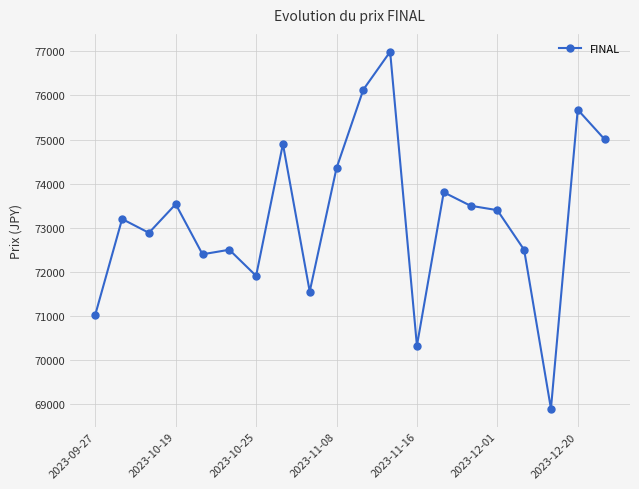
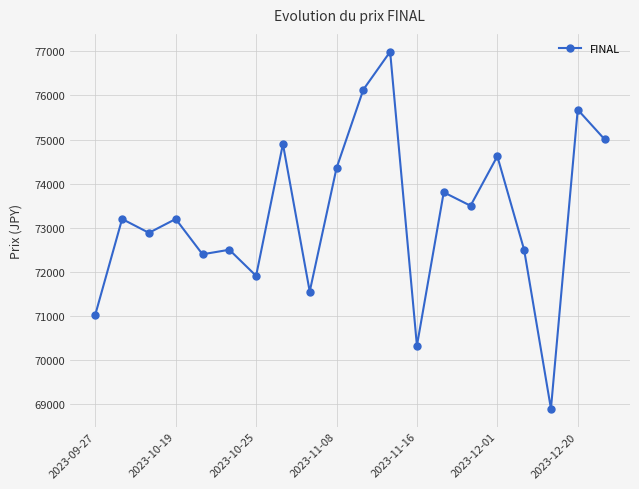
  {
    "2023-09-27": 71000,
-   "2023-10-19": 73500,
+   "2023-10-19": 73200,
    "2023-10-25": 71900,
    "2023-11-08": 74400,
    "2023-11-16": 70300,
-   "2023-12-01": 73400,
+   "2023-12-01": 74600,
    "2023-12-20": 75700
  }
